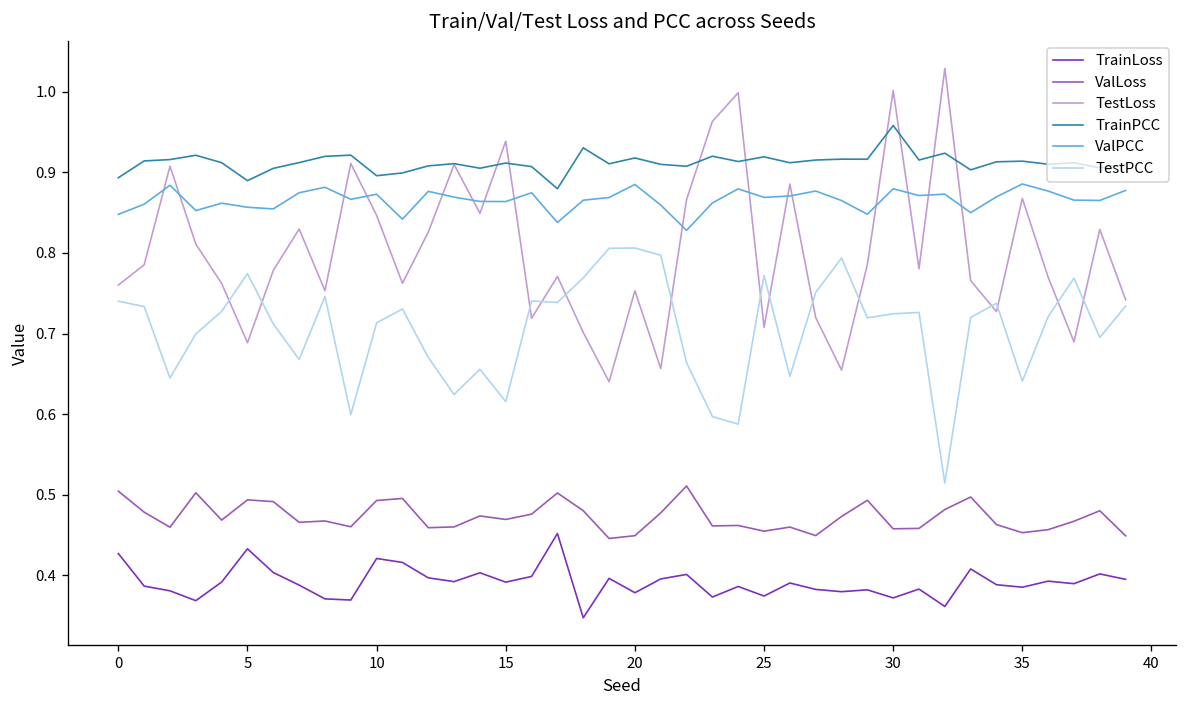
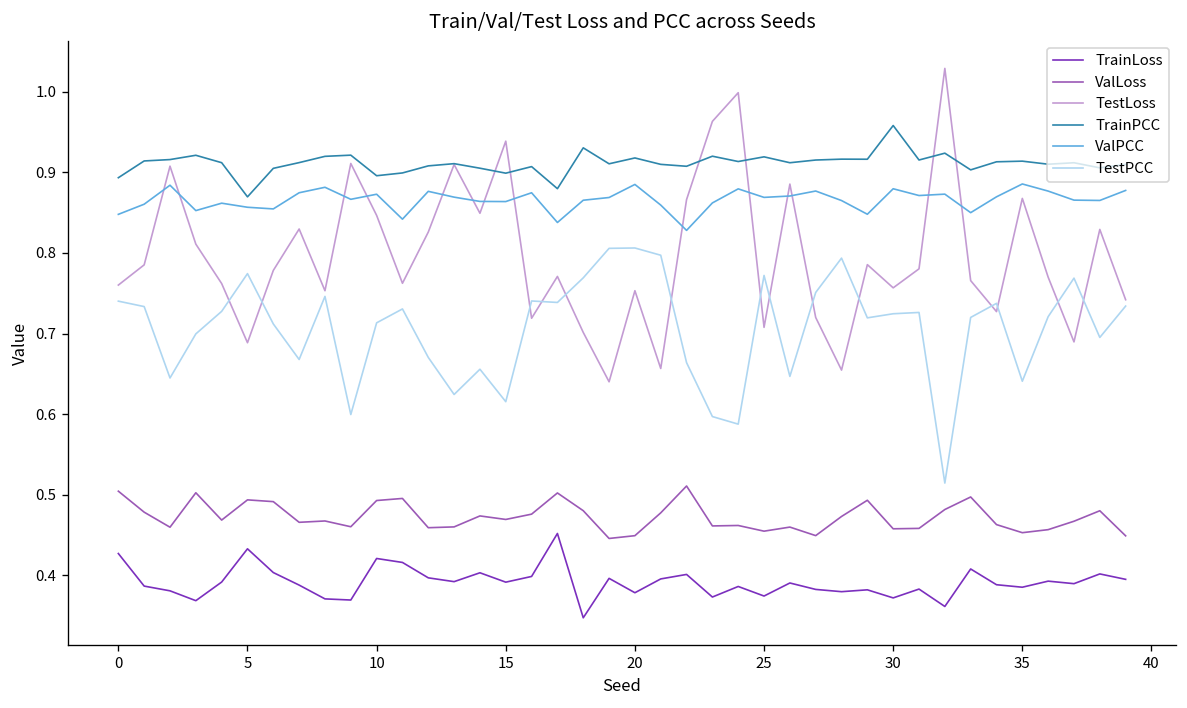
  {
    "TestLoss": {
      "0": 0.76,
      "5": 0.69,
      "10": 0.85,
      "15": 0.94,
      "20": 0.75,
      "25": 0.71,
-     "30": 1.00,
+     "30": 0.76,
      "35": 0.87
    },
    "TrainPCC": {
      "0": 0.89,
-     "5": 0.89,
+     "5": 0.87,
      "10": 0.90,
-     "15": 0.91,
+     "15": 0.90,
      "20": 0.92,
      "25": 0.92,
      "30": 0.96,
      "35": 0.91
    },
    "ValPCC": {
      "0": 0.85,
      "5": 0.86,
      "10": 0.87,
      "15": 0.86,
      "20": 0.89,
      "25": 0.87,
      "30": 0.88,
      "35": 0.89
    },
    "TestPCC": {
      "0": 0.74,
      "5": 0.77,
      "10": 0.71,
      "15": 0.62,
      "20": 0.81,
      "25": 0.77,
      "30": 0.72,
      "35": 0.64
    }
  }
